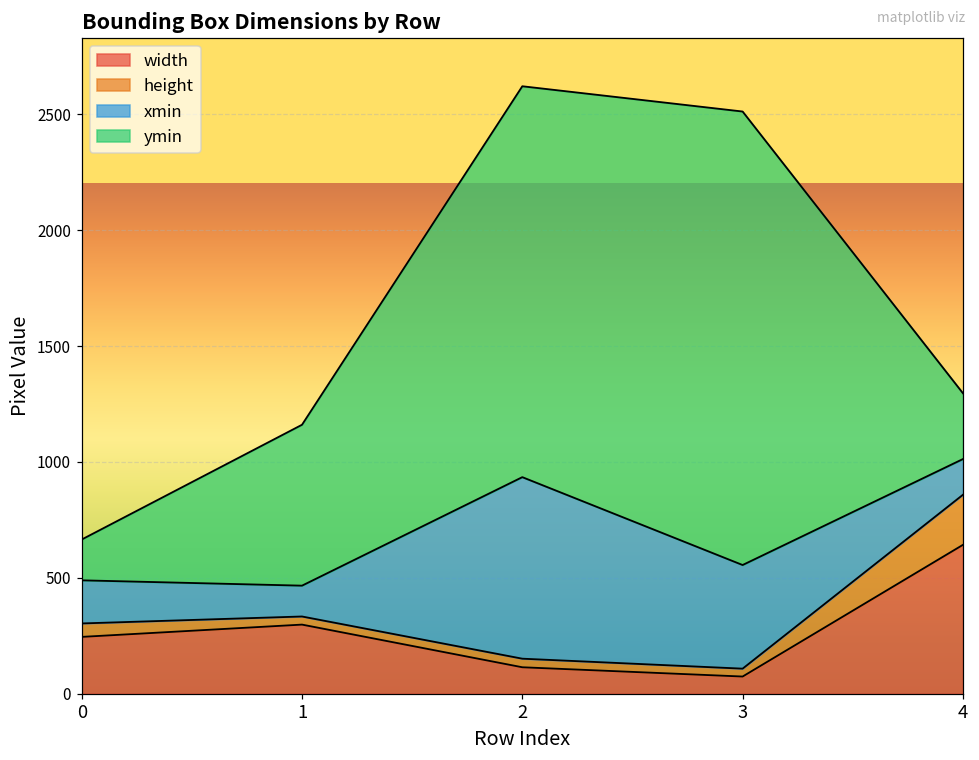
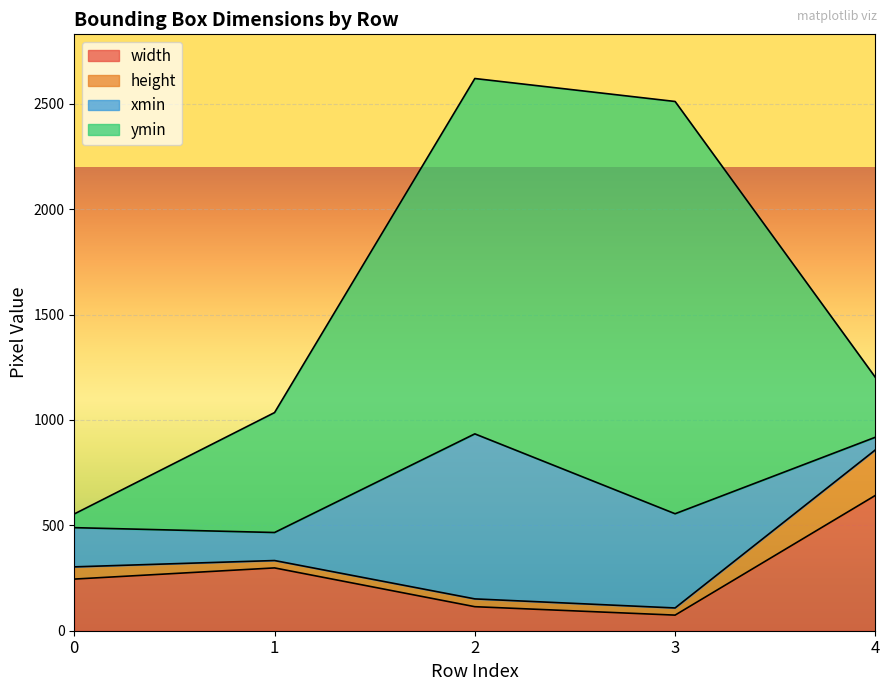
  {
    "xmin": {
      "0": 190,
      "1": 130,
      "2": 780,
      "3": 450,
-     "4": 150
+     "4": 60
    },
    "ymin": {
-     "0": 180,
-     "1": 690,
+     "0": 70,
+     "1": 570,
      "2": 1690,
      "3": 1960,
      "4": 280
    }
  }
